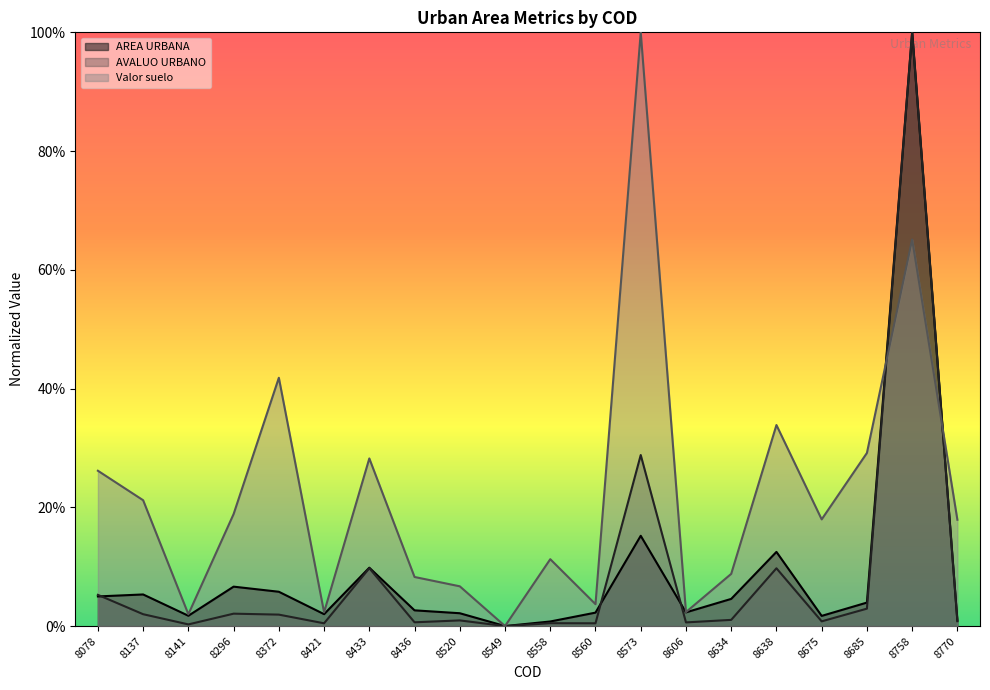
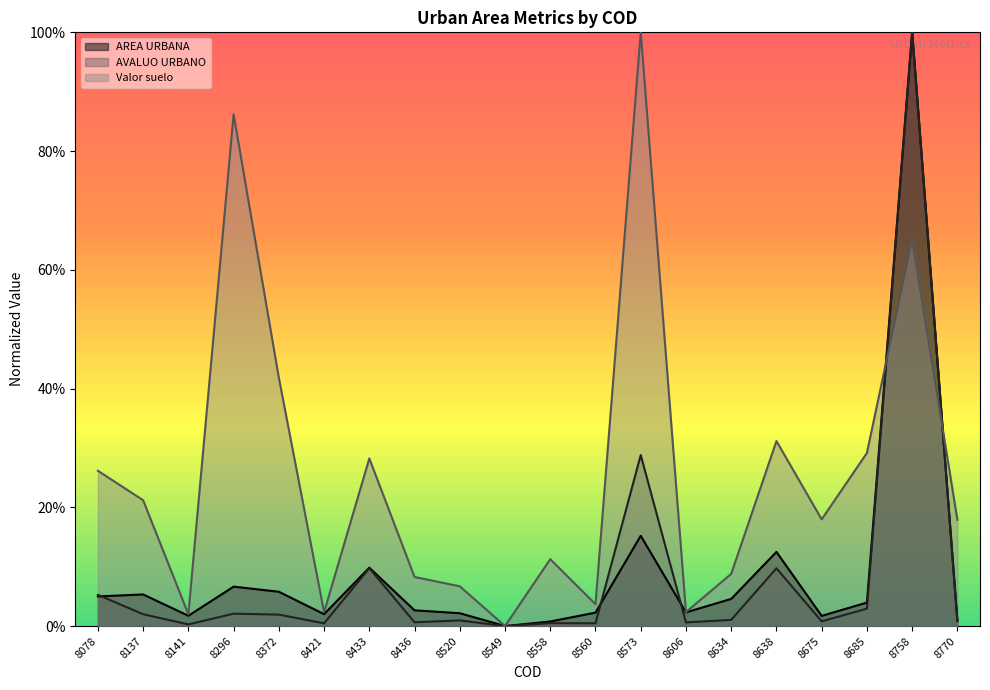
  {
    "Valor suelo": {
      "8078": "26%",
      "8137": "21%",
-     "8296": "19%",
+     "8296": "86%",
      "8372": "42%",
      "8433": "28%",
      "8436": "8%",
      "8520": "7%",
      "8558": "11%",
      "8560": "4%",
      "8573": "100%",
      "8634": "9%",
-     "8638": "34%",
+     "8638": "31%",
      "8675": "18%",
      "8685": "29%",
      "8758": "65%",
      "8770": "18%"
    }
  }
